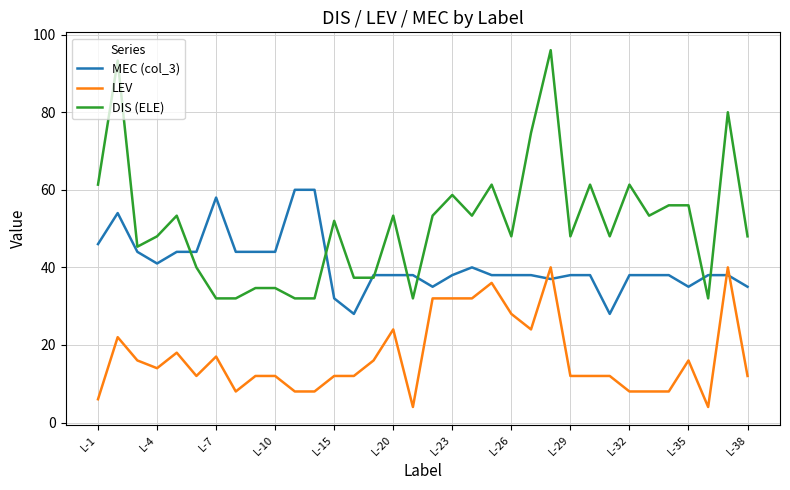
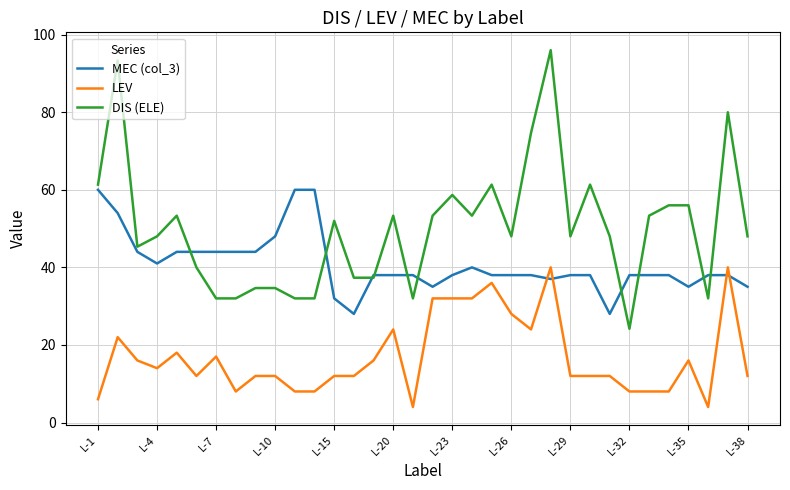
  {
    "MEC (col_3)": {
-     "L-1": 46,
+     "L-1": 60,
      "L-4": 41,
-     "L-7": 58,
-     "L-10": 44,
+     "L-7": 44,
+     "L-10": 48,
      "L-15": 32,
      "L-20": 38,
      "L-23": 38,
      "L-26": 38,
      "L-29": 38,
      "L-32": 38,
      "L-35": 35,
      "L-38": 35
    },
    "LEV": {
      "L-1": 6,
      "L-4": 14,
      "L-7": 17,
      "L-10": 12,
      "L-15": 12,
      "L-20": 24,
      "L-23": 32,
      "L-26": 28,
      "L-29": 12,
      "L-32": 8,
      "L-35": 16,
      "L-38": 12
    },
    "DIS (ELE)": {
      "L-1": 61,
      "L-4": 48,
      "L-7": 32,
      "L-10": 35,
      "L-15": 52,
      "L-20": 53,
      "L-23": 59,
      "L-26": 48,
      "L-29": 48,
-     "L-32": 61,
+     "L-32": 24,
      "L-35": 56,
      "L-38": 48
    }
  }
